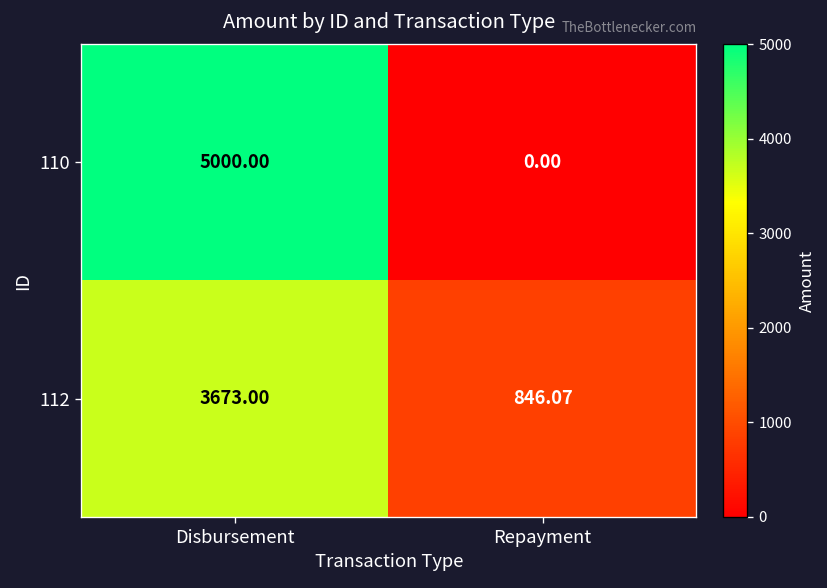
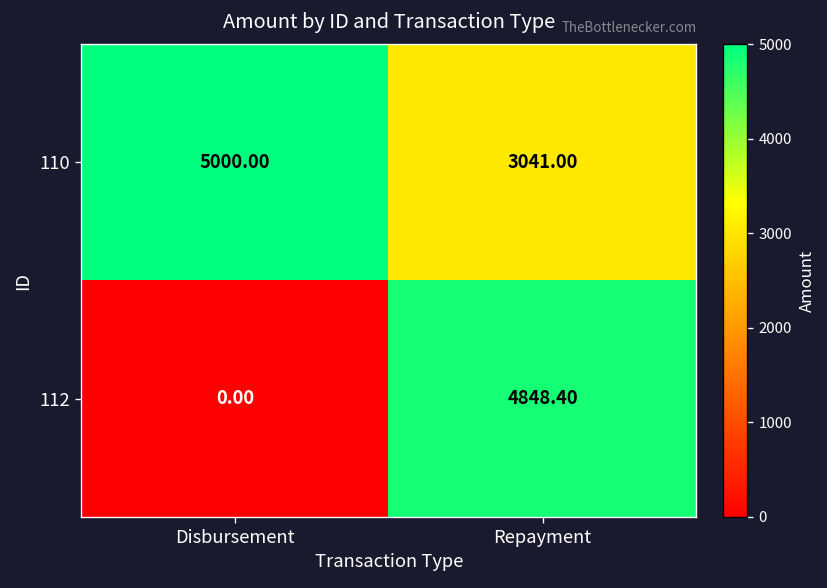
  {
    "110": {
      "Disbursement": 5000.00,
-     "Repayment": 0.00
+     "Repayment": 3041.00
    },
    "112": {
-     "Disbursement": 3673.00,
-     "Repayment": 846.07
+     "Disbursement": 0.00,
+     "Repayment": 4848.40
    }
  }
